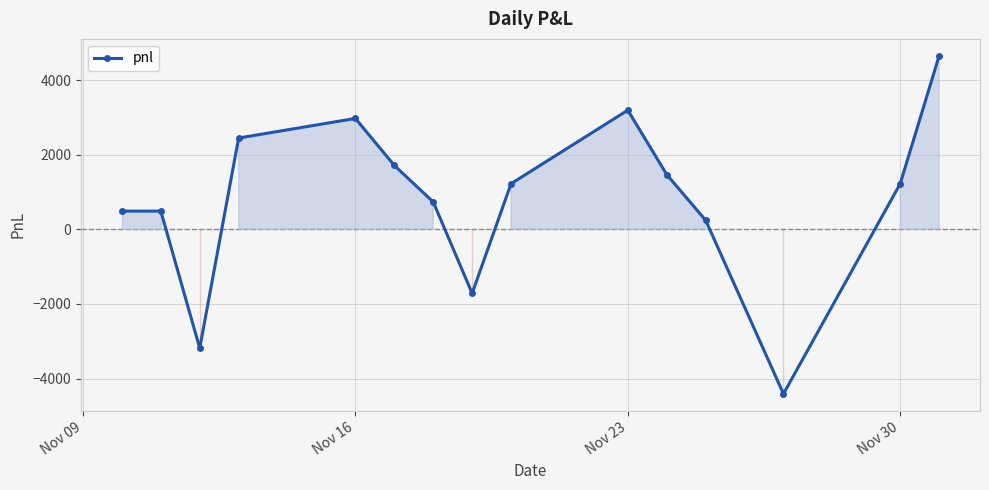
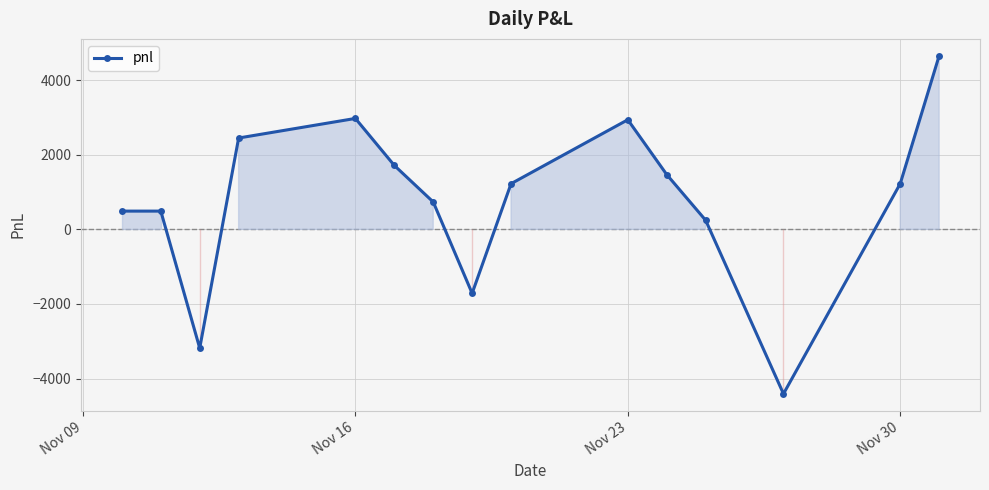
  {
    "Nov 16": 3000,
-   "Nov 23": 3200,
+   "Nov 23": 2900,
    "Nov 30": 1200
  }
